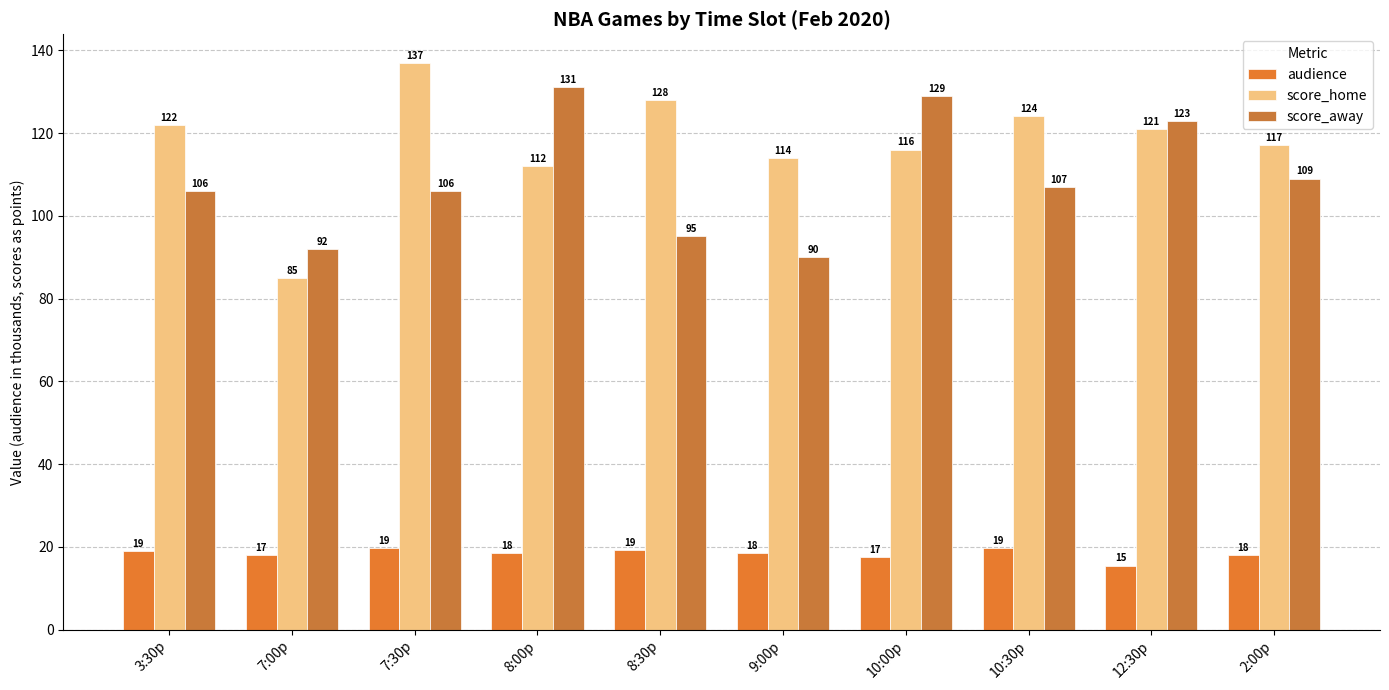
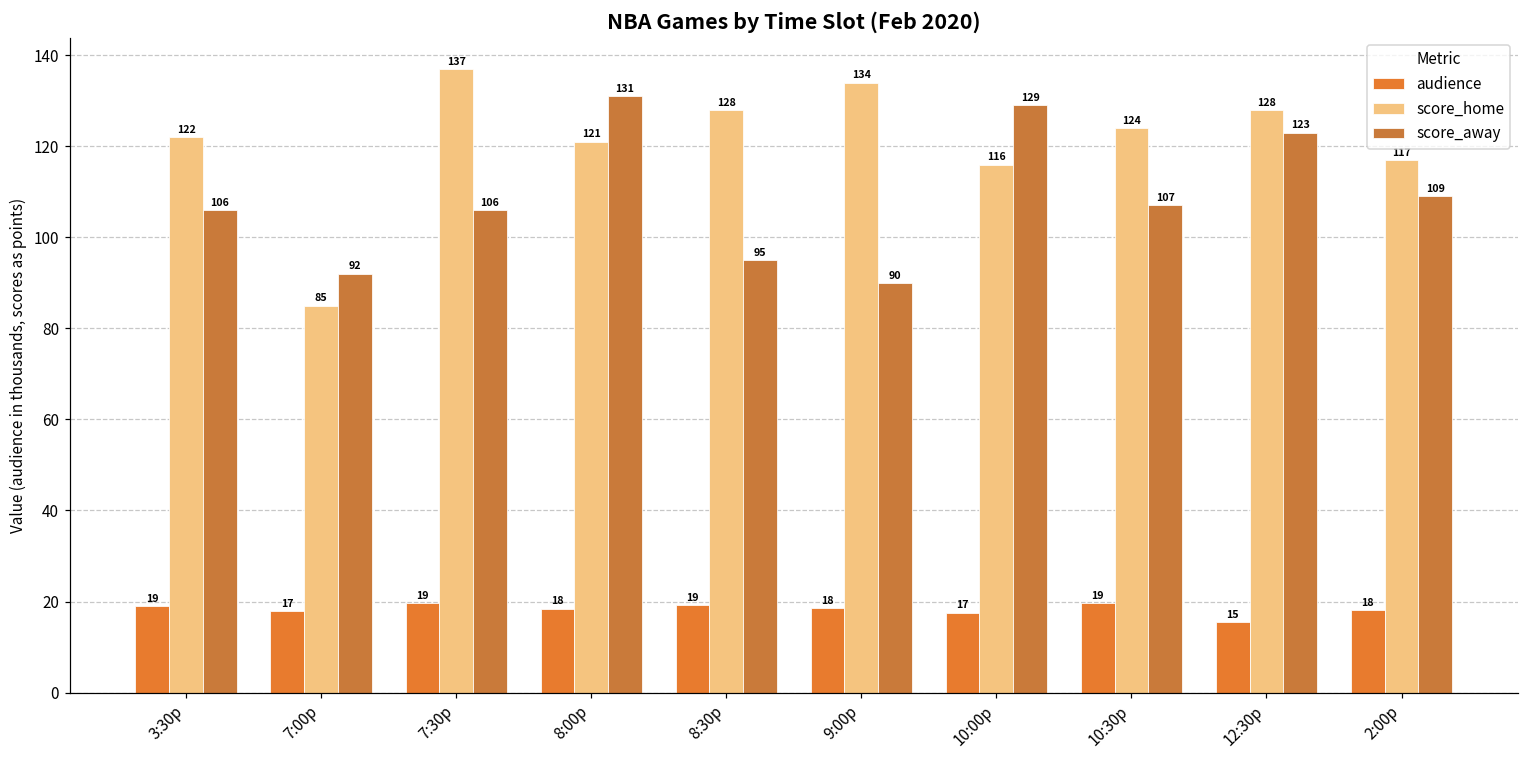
  {
    "score_home": {
      "3:30p": 122,
      "7:00p": 85,
      "7:30p": 137,
-     "8:00p": 112,
+     "8:00p": 121,
      "8:30p": 128,
-     "9:00p": 114,
+     "9:00p": 134,
      "10:00p": 116,
      "10:30p": 124,
-     "12:30p": 121,
+     "12:30p": 128,
      "2:00p": 117
    }
  }
